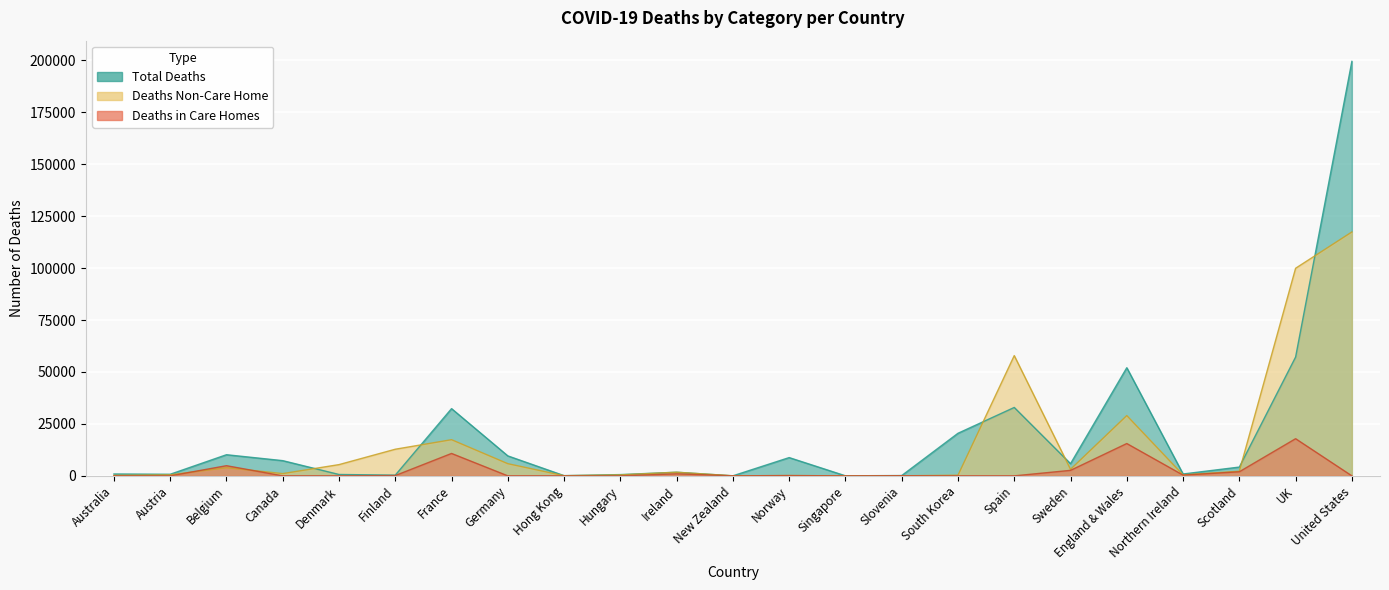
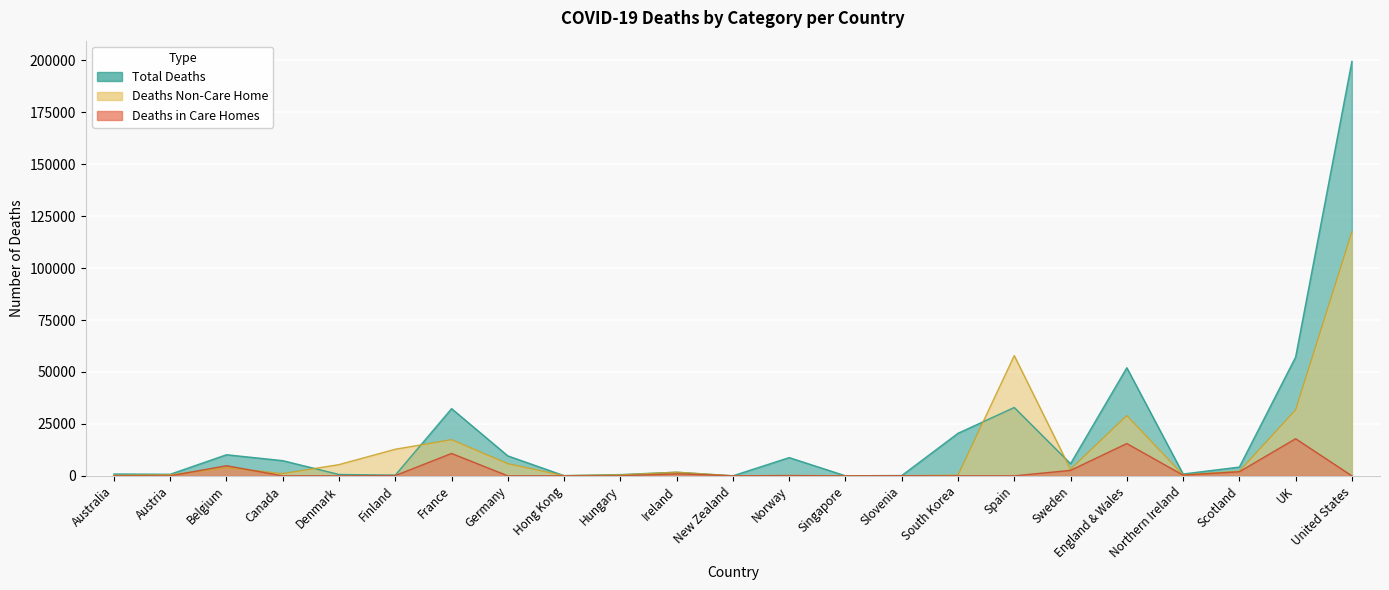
  {
    "Total Deaths": {
      "Belgium": 10000,
      "Canada": 7000,
      "France": 32000,
      "Germany": 10000,
      "Norway": 9000,
      "South Korea": 20000,
      "Spain": 33000,
      "Sweden": 6000,
      "England & Wales": 52000,
      "Scotland": 4000,
      "UK": 57000,
      "United States": 200000
    },
    "Deaths Non-Care Home": {
      "Denmark": 5000,
      "Finland": 13000,
      "France": 17000,
      "Germany": 6000,
      "Spain": 58000,
      "England & Wales": 29000,
-     "UK": 100000,
+     "UK": 32000,
      "United States": 117000
    },
    "Deaths in Care Homes": {
      "France": 11000,
      "Germany": 0,
      "Spain": 0,
      "England & Wales": 16000,
      "UK": 18000,
      "United States": 0
    }
  }
